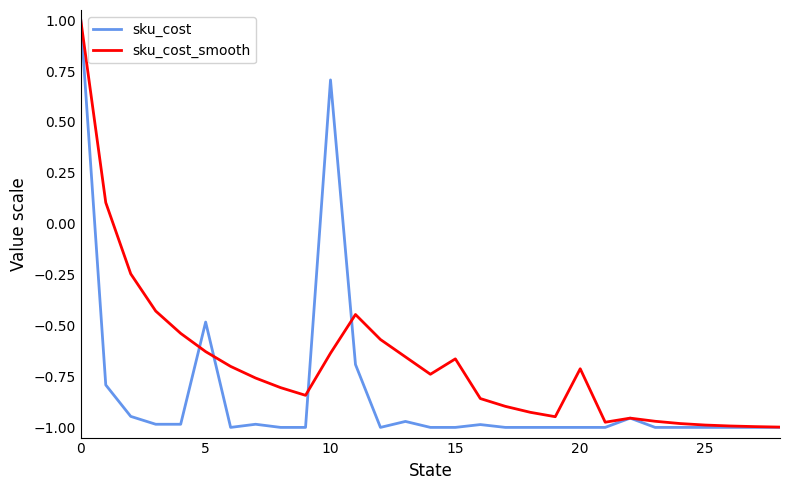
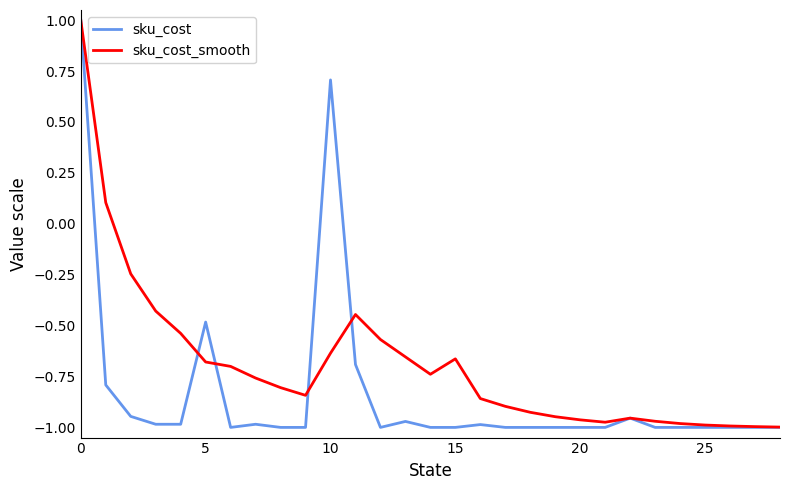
  {
    "sku_cost": {
      "5": -0.48,
      "10": 0.71,
      "15": -1.00,
      "20": -1.00
    },
    "sku_cost_smooth": {
-     "5": -0.63,
+     "5": -0.68,
      "10": -0.64,
      "15": -0.66,
-     "20": -0.71
+     "20": -0.96
    }
  }
